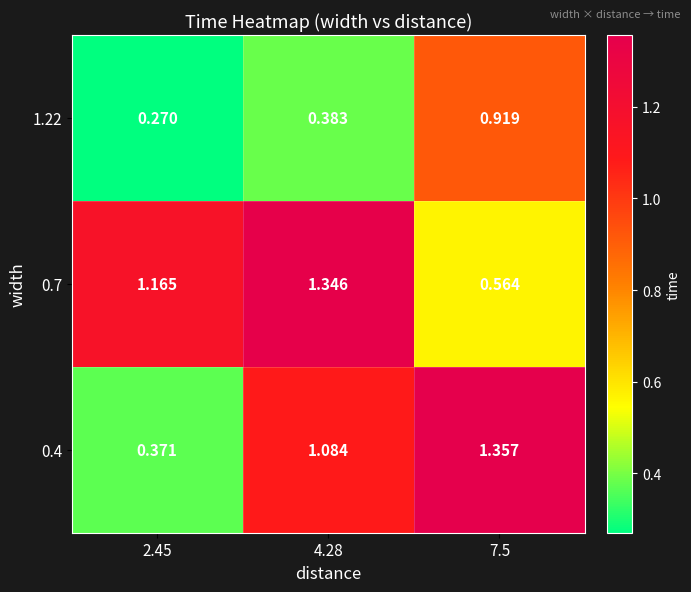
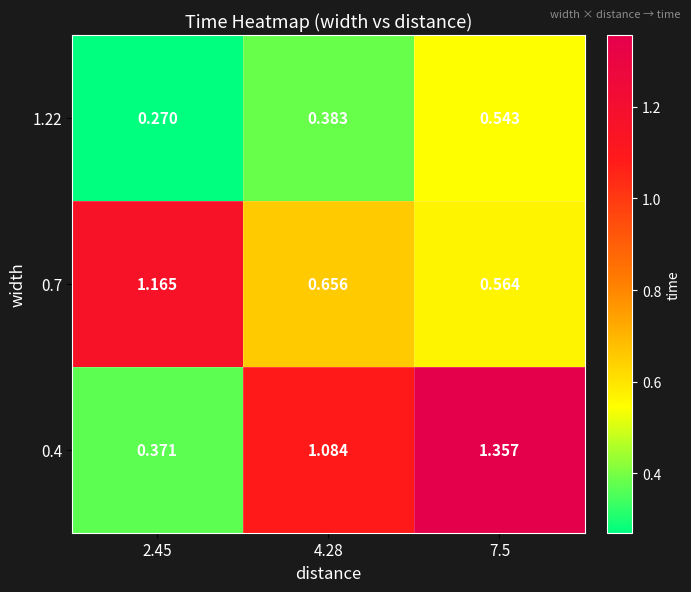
  {
    "1.22": {
      "2.45": 0.270,
      "4.28": 0.383,
-     "7.5": 0.919
+     "7.5": 0.543
    },
    "0.7": {
      "2.45": 1.165,
-     "4.28": 1.346,
+     "4.28": 0.656,
      "7.5": 0.564
    },
    "0.4": {
      "2.45": 0.371,
      "4.28": 1.084,
      "7.5": 1.357
    }
  }
